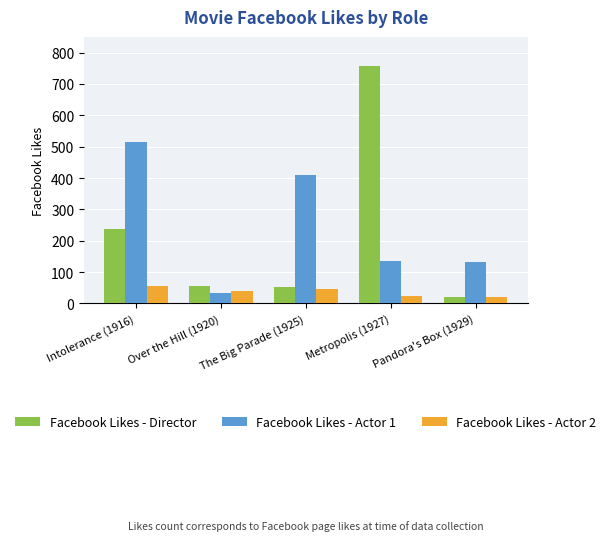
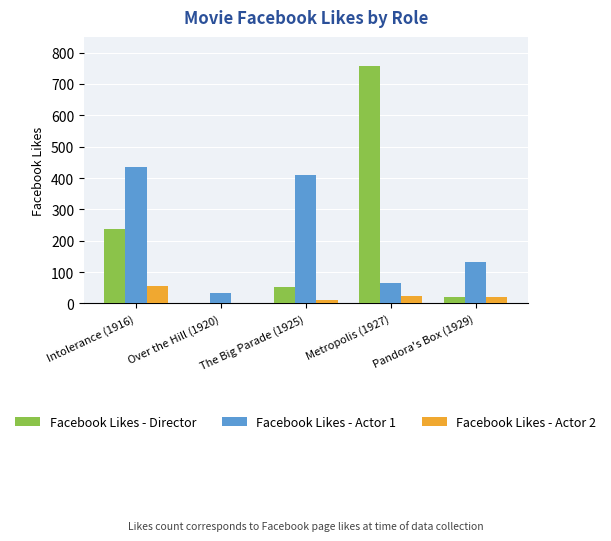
  {
    "Facebook Likes - Director": {
      "Intolerance (1916)": 240,
-     "Over the Hill (1920)": 60,
+     "Over the Hill (1920)": 0,
      "The Big Parade (1925)": 50,
      "Metropolis (1927)": 760,
      "Pandora's Box (1929)": 20
    },
    "Facebook Likes - Actor 1": {
-     "Intolerance (1916)": 520,
+     "Intolerance (1916)": 440,
      "Over the Hill (1920)": 30,
      "The Big Parade (1925)": 410,
-     "Metropolis (1927)": 140,
+     "Metropolis (1927)": 60,
      "Pandora's Box (1929)": 130
    },
    "Facebook Likes - Actor 2": {
      "Intolerance (1916)": 60,
-     "Over the Hill (1920)": 40,
-     "The Big Parade (1925)": 50,
+     "Over the Hill (1920)": 0,
+     "The Big Parade (1925)": 10,
      "Metropolis (1927)": 20,
      "Pandora's Box (1929)": 20
    }
  }
